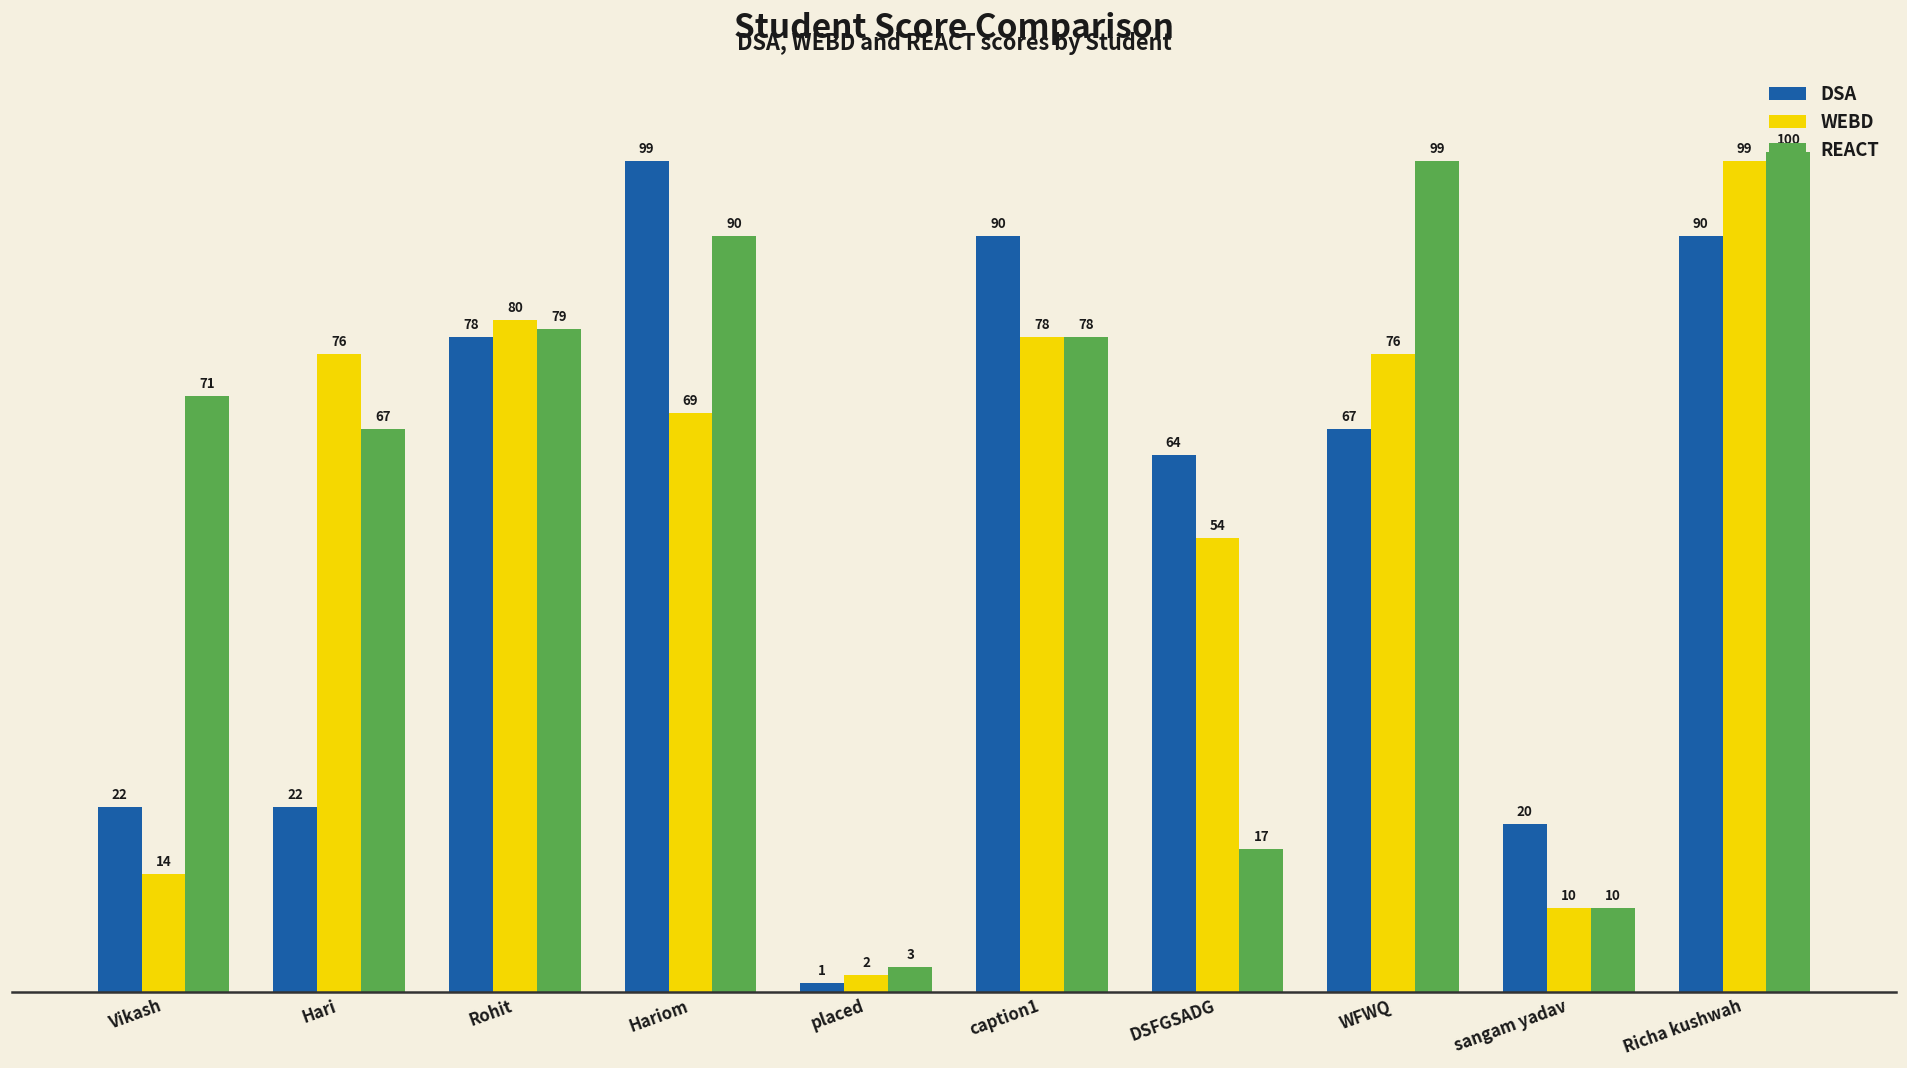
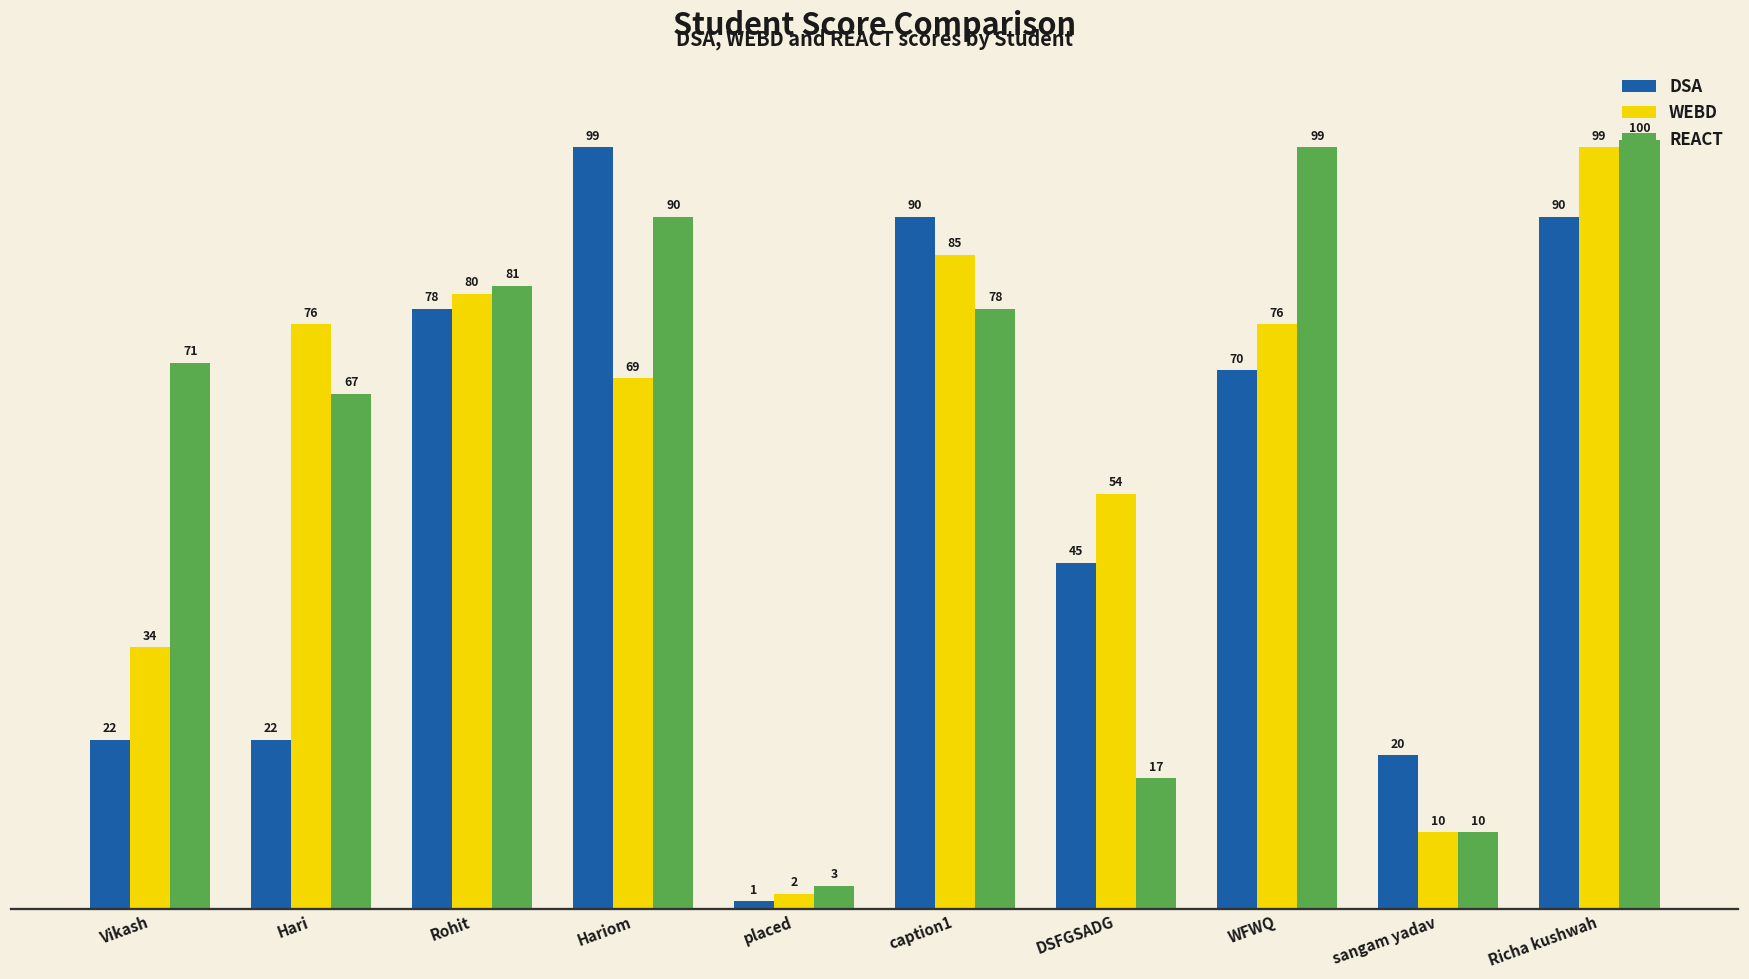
  {
    "DSA": {
      "Vikash": 22,
      "Hari": 22,
      "Rohit": 78,
      "Hariom": 99,
      "placed": 1,
      "caption1": 90,
-     "DSFGSADG": 64,
-     "WFWQ": 67,
+     "DSFGSADG": 45,
+     "WFWQ": 70,
      "sangam yadav": 20,
      "Richa kushwah": 90
    },
    "WEBD": {
-     "Vikash": 14,
+     "Vikash": 34,
      "Hari": 76,
      "Rohit": 80,
      "Hariom": 69,
      "placed": 2,
-     "caption1": 78,
+     "caption1": 85,
      "DSFGSADG": 54,
      "WFWQ": 76,
      "sangam yadav": 10,
      "Richa kushwah": 99
    },
    "REACT": {
      "Vikash": 71,
      "Hari": 67,
-     "Rohit": 79,
+     "Rohit": 81,
      "Hariom": 90,
      "placed": 3,
      "caption1": 78,
      "DSFGSADG": 17,
      "WFWQ": 99,
      "sangam yadav": 10,
      "Richa kushwah": 100
    }
  }
